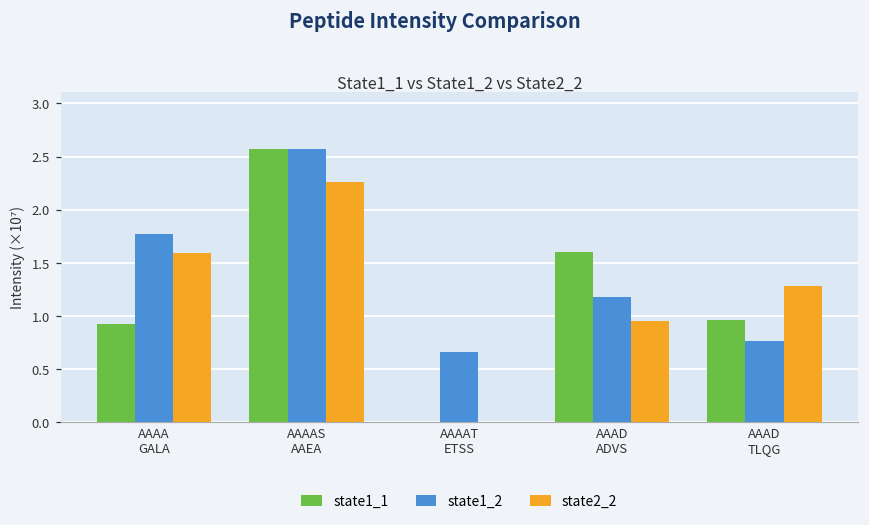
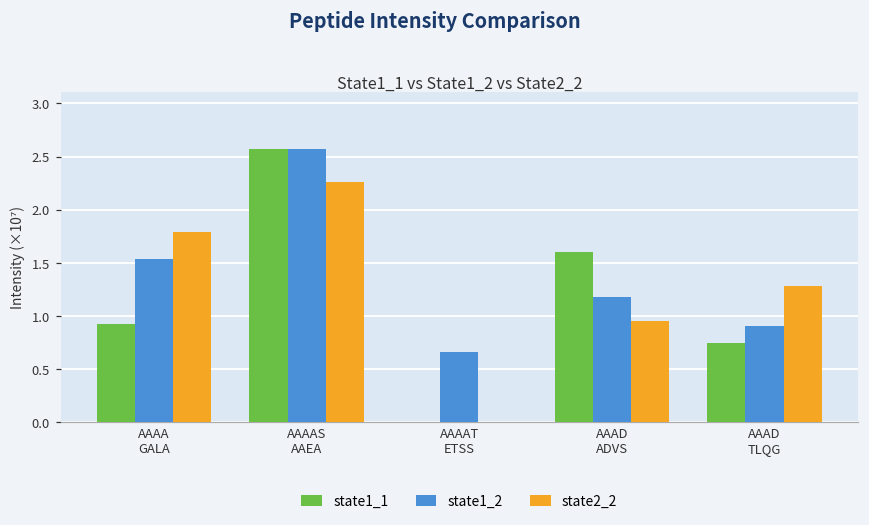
  {
    "state1_1": {
      "AAAA GALA": 0.9,
      "AAAAS AAEA": 2.6,
      "AAAAT ETSS": 0.0,
      "AAAD ADVS": 1.6,
-     "AAAD TLQG": 1.0
+     "AAAD TLQG": 0.7
    },
    "state1_2": {
-     "AAAA GALA": 1.8,
+     "AAAA GALA": 1.5,
      "AAAAS AAEA": 2.6,
      "AAAAT ETSS": 0.7,
      "AAAD ADVS": 1.2,
-     "AAAD TLQG": 0.8
+     "AAAD TLQG": 0.9
    },
    "state2_2": {
-     "AAAA GALA": 1.6,
+     "AAAA GALA": 1.8,
      "AAAAS AAEA": 2.3,
      "AAAAT ETSS": 0.0,
      "AAAD ADVS": 0.9,
      "AAAD TLQG": 1.3
    }
  }
